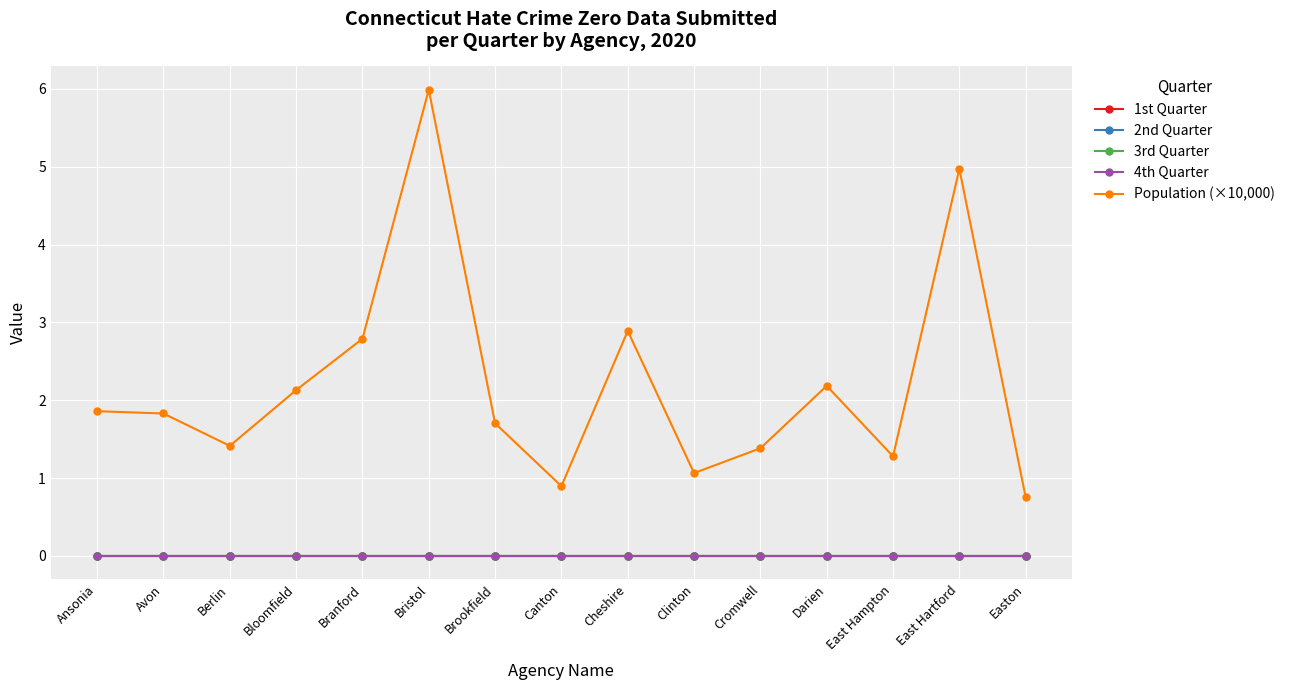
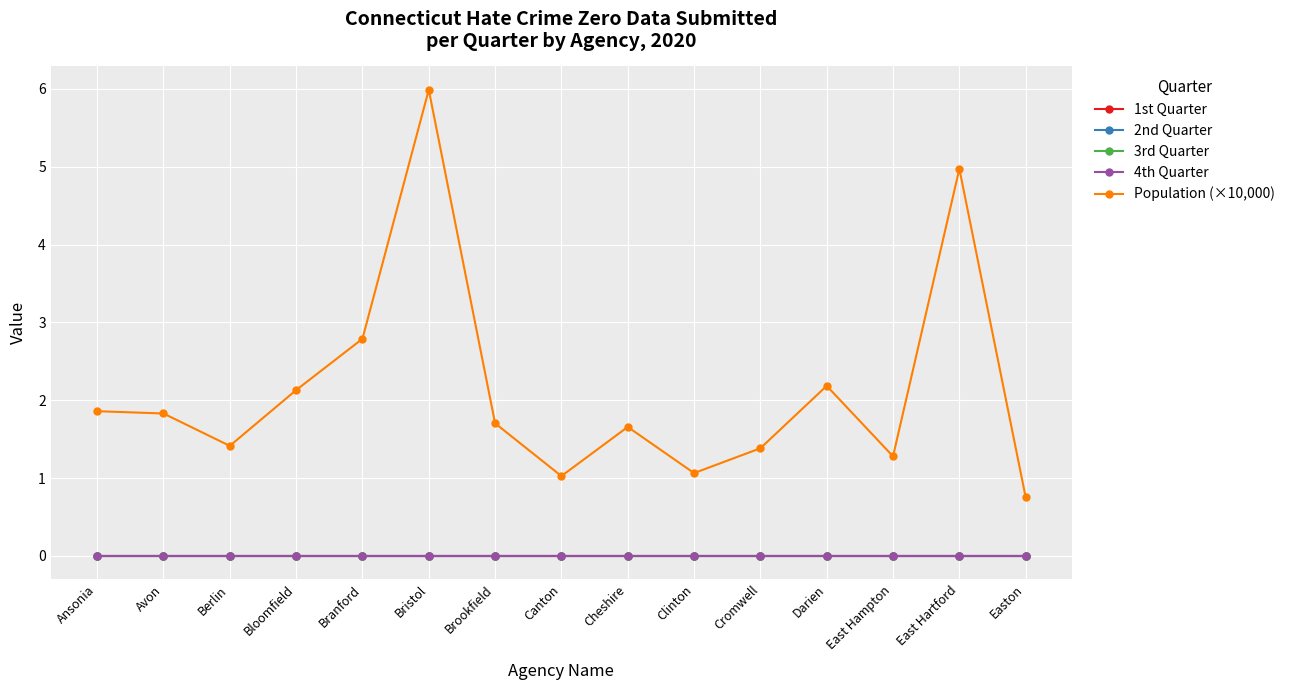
  {
    "4th Quarter": {
      "Ansonia": 0.0,
      "Avon": 0.0,
      "Berlin": 0.0,
      "Bloomfield": 0.0,
      "Branford": 0.0,
      "Bristol": 0.0,
      "Brookfield": 0.0,
      "Canton": 0.0,
      "Cheshire": 0.0,
      "Clinton": 0.0,
      "Cromwell": 0.0,
      "Darien": 0.0,
      "East Hampton": 0.0,
      "East Hartford": 0.0,
      "Easton": 0.0
    },
    "Population (×10,000)": {
      "Ansonia": 1.9,
      "Avon": 1.8,
      "Berlin": 1.4,
      "Bloomfield": 2.1,
      "Branford": 2.8,
      "Bristol": 6.0,
      "Brookfield": 1.7,
-     "Canton": 0.9,
-     "Cheshire": 2.9,
+     "Canton": 1.0,
+     "Cheshire": 1.7,
      "Clinton": 1.1,
      "Cromwell": 1.4,
      "Darien": 2.2,
      "East Hampton": 1.3,
      "East Hartford": 5.0,
      "Easton": 0.8
    }
  }
